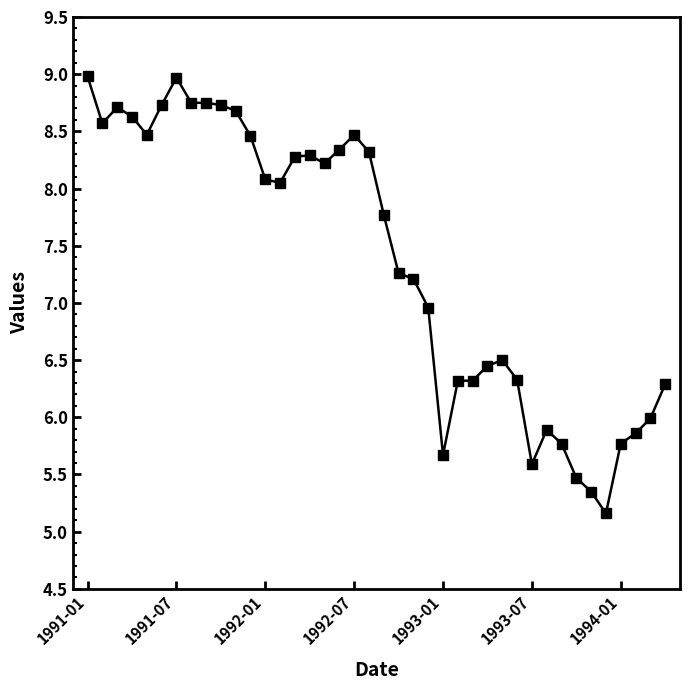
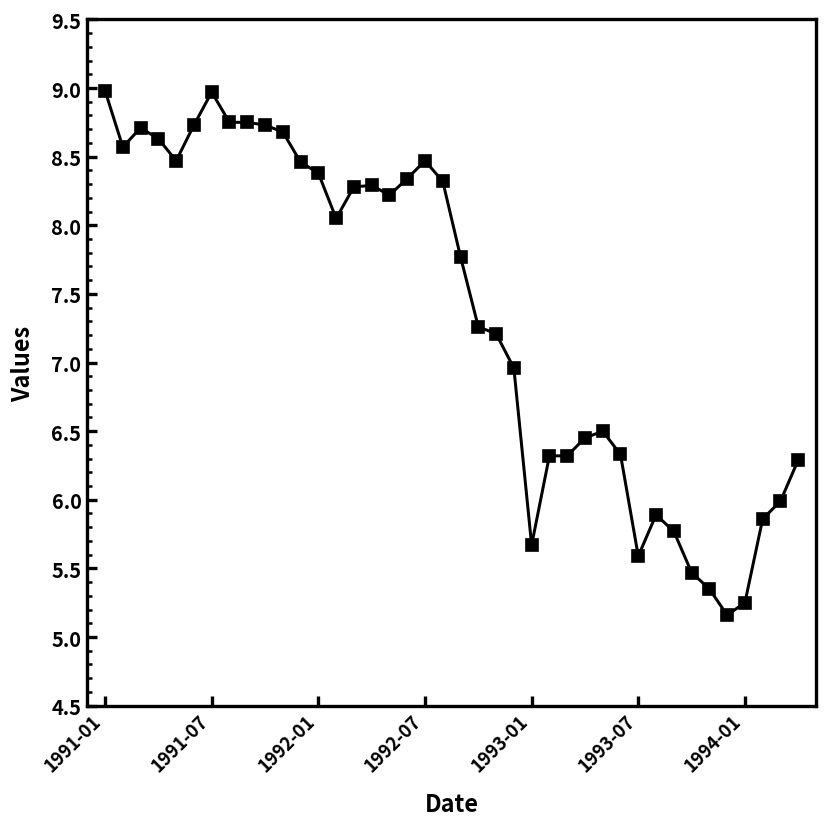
  {
    "1991-01": 8.98,
    "1991-07": 8.97,
-   "1992-01": 8.08,
+   "1992-01": 8.38,
    "1992-07": 8.47,
    "1993-01": 5.67,
    "1993-07": 5.59,
-   "1994-01": 5.77
+   "1994-01": 5.25
  }
